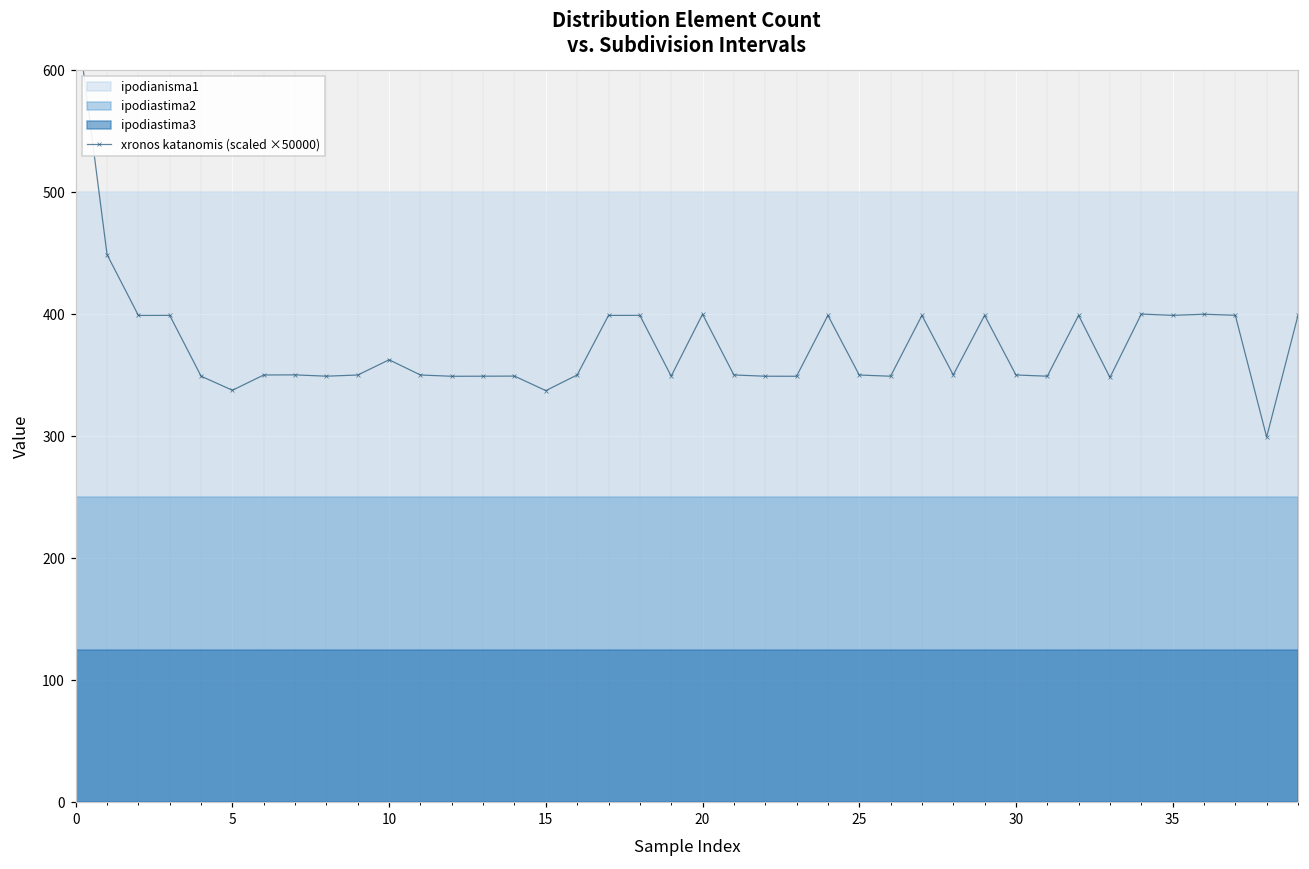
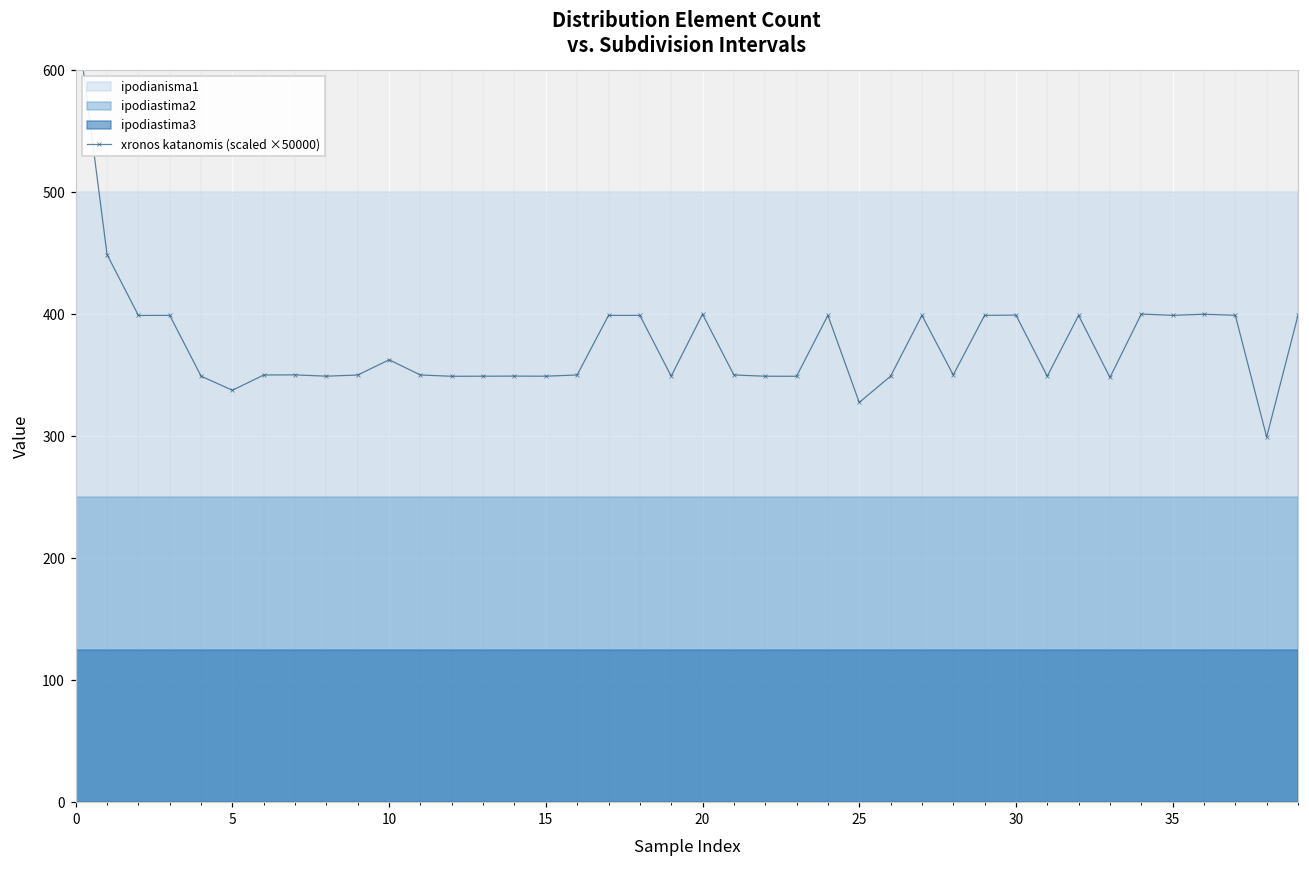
  {
    "ipodianisma1": {
      "0": 500,
      "5": 500,
      "10": 500,
      "15": 500,
      "20": 500,
      "25": 500,
      "30": 500,
      "35": 500
    },
    "xronos katanomis (scaled ×50000)": {
      "5": 338,
      "10": 363,
-     "15": 337,
+     "15": 349,
      "20": 400,
-     "25": 350,
-     "30": 350,
+     "25": 328,
+     "30": 399,
      "35": 399
    },
    "ipodiastima2": {
      "0": 250,
      "5": 250,
      "10": 250,
      "15": 250,
      "20": 250,
      "25": 250,
      "30": 250,
      "35": 250
    },
    "ipodiastima3": {
      "0": 125,
      "5": 125,
      "10": 125,
      "15": 125,
      "20": 125,
      "25": 125,
      "30": 125,
      "35": 125
    }
  }
